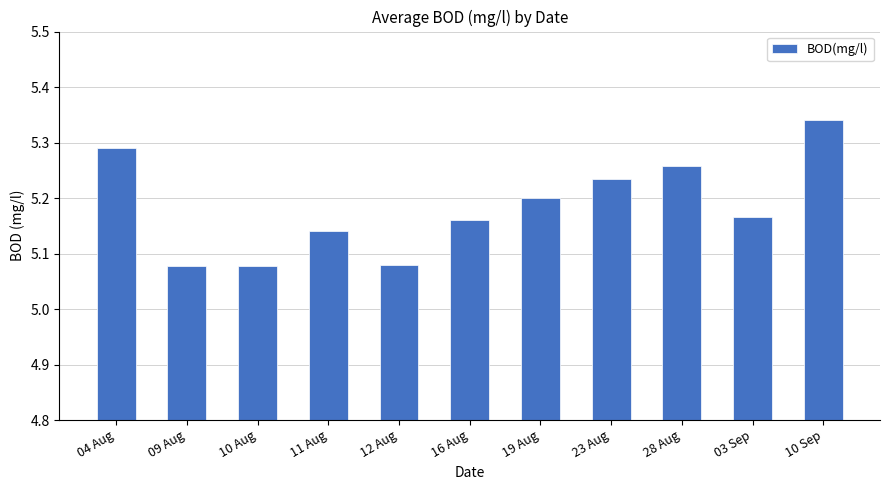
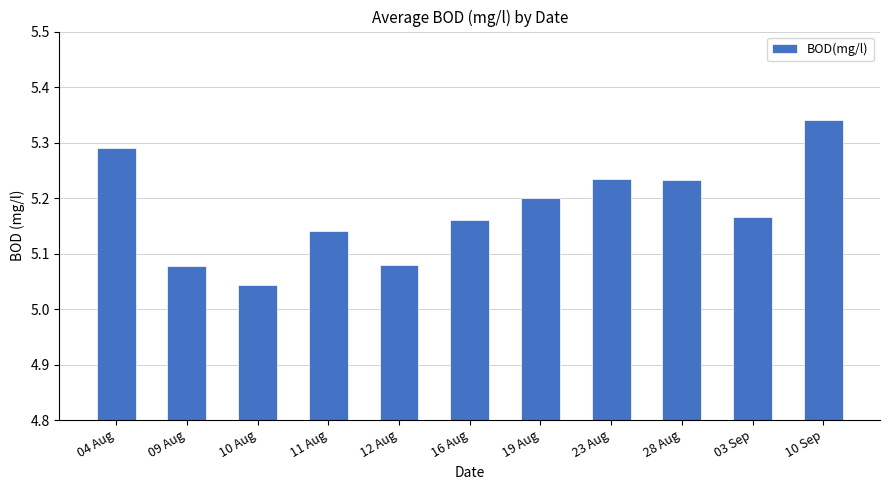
  {
    "04 Aug": 5.29,
    "09 Aug": 5.08,
-   "10 Aug": 5.08,
+   "10 Aug": 5.04,
    "11 Aug": 5.14,
    "12 Aug": 5.08,
    "16 Aug": 5.16,
    "19 Aug": 5.20,
    "23 Aug": 5.24,
-   "28 Aug": 5.26,
+   "28 Aug": 5.23,
    "03 Sep": 5.17,
    "10 Sep": 5.34
  }
